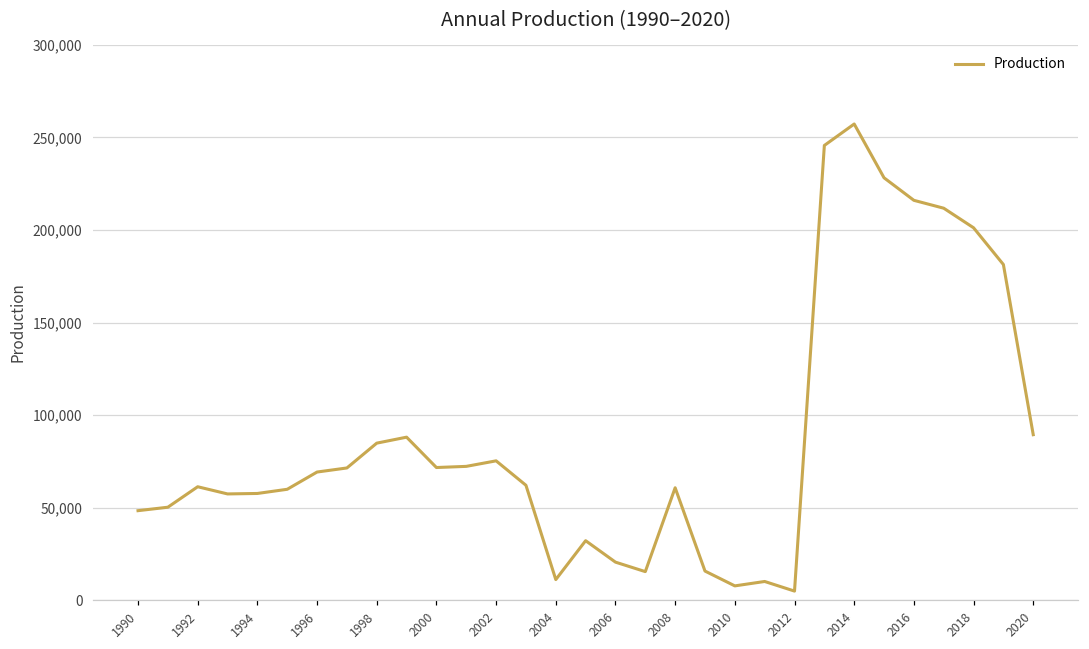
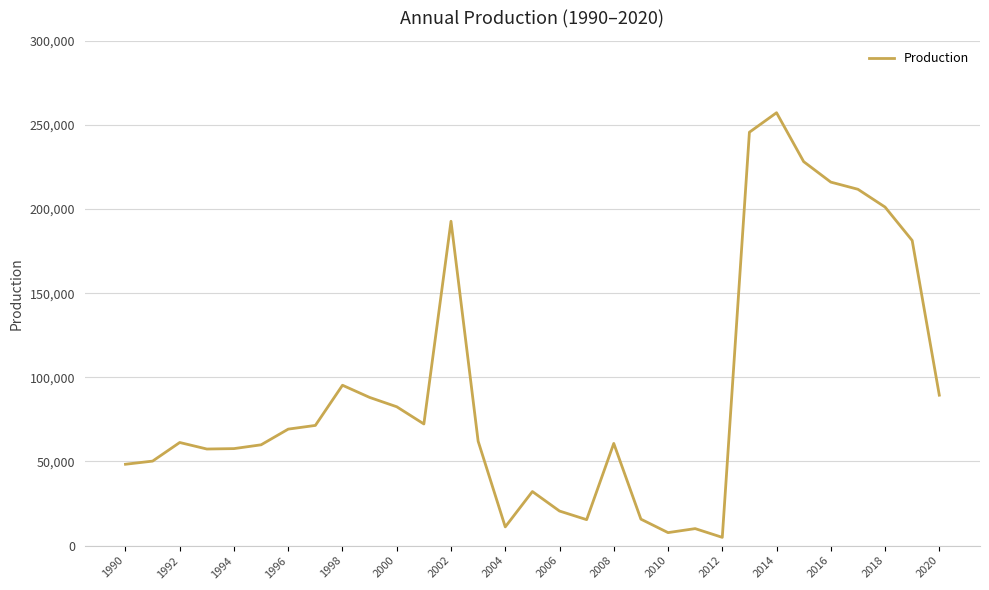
  {
    "1990": "48,000",
    "1992": "61,000",
    "1994": "58,000",
    "1996": "69,000",
-   "1998": "85,000",
-   "2000": "72,000",
-   "2002": "75,000",
+   "1998": "95,000",
+   "2000": "83,000",
+   "2002": "193,000",
    "2004": "11,000",
    "2006": "21,000",
    "2008": "61,000",
    "2010": "8,000",
    "2012": "5,000",
    "2014": "257,000",
    "2016": "216,000",
    "2018": "201,000",
    "2020": "89,000"
  }
